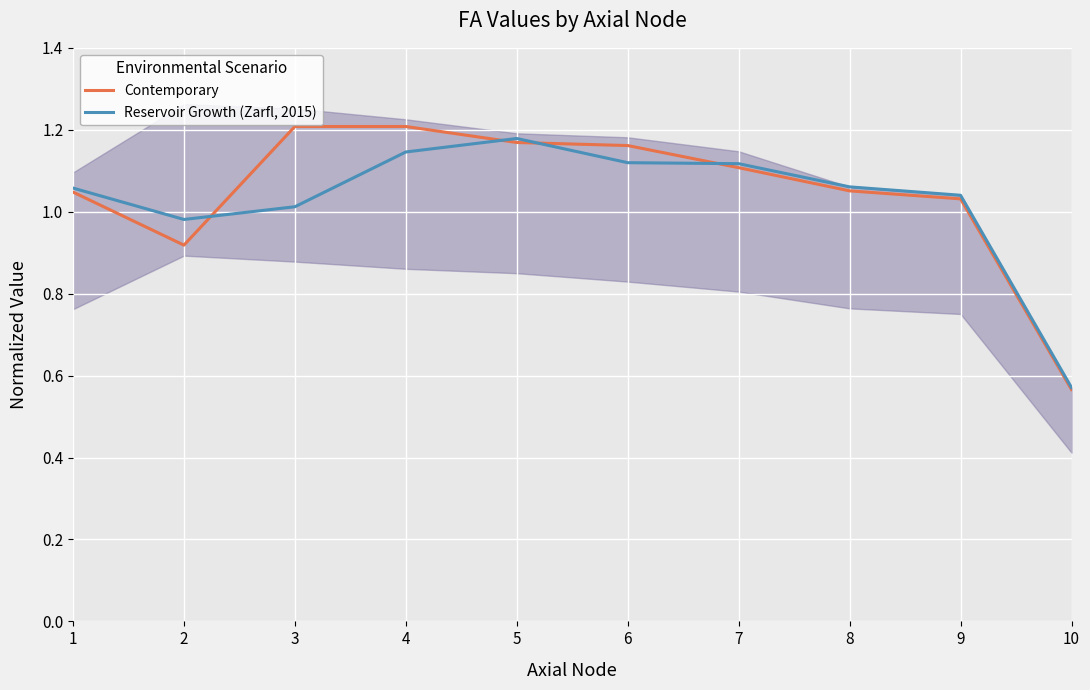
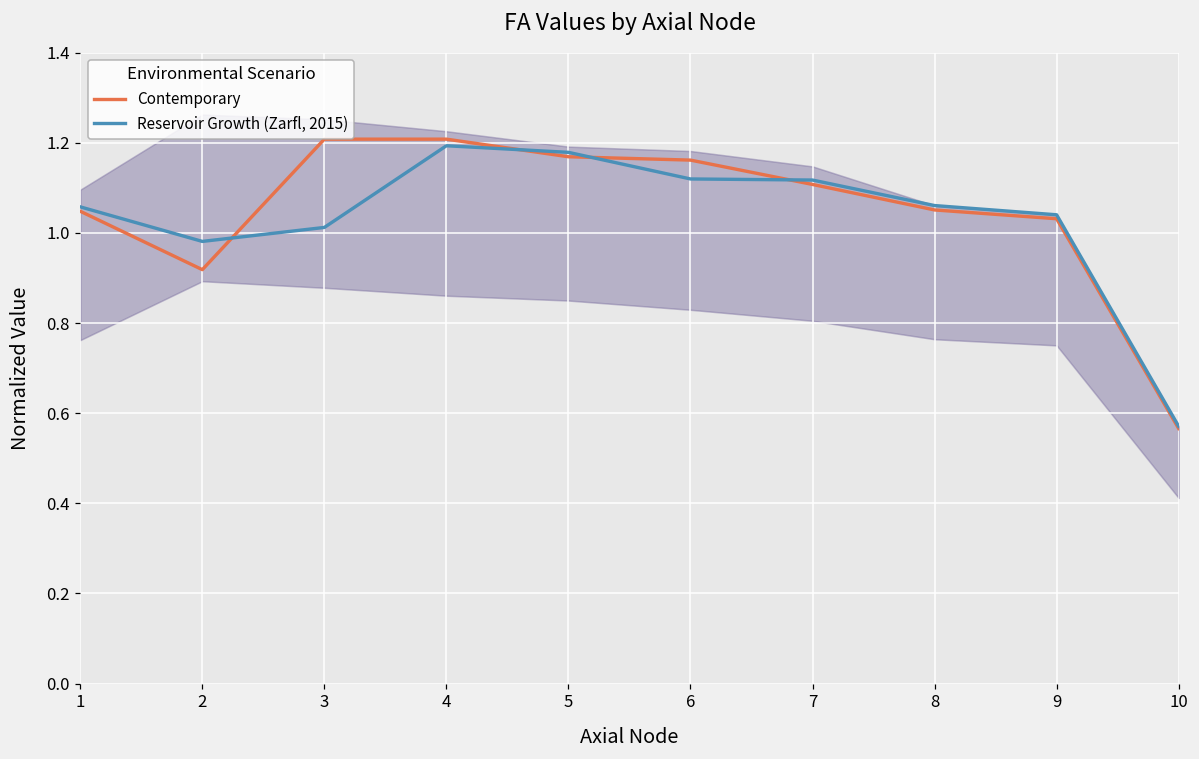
  {
    "Contemporary": {
      "1": 1.05,
      "2": 0.92,
      "3": 1.21,
      "4": 1.21,
      "5": 1.17,
      "6": 1.16,
      "7": 1.11,
      "8": 1.05,
      "9": 1.03
    },
    "Reservoir Growth (Zarfl, 2015)": {
      "1": 1.06,
      "2": 0.98,
      "3": 1.01,
-     "4": 1.15,
+     "4": 1.19,
      "5": 1.18,
      "6": 1.12,
      "7": 1.12
    }
  }
